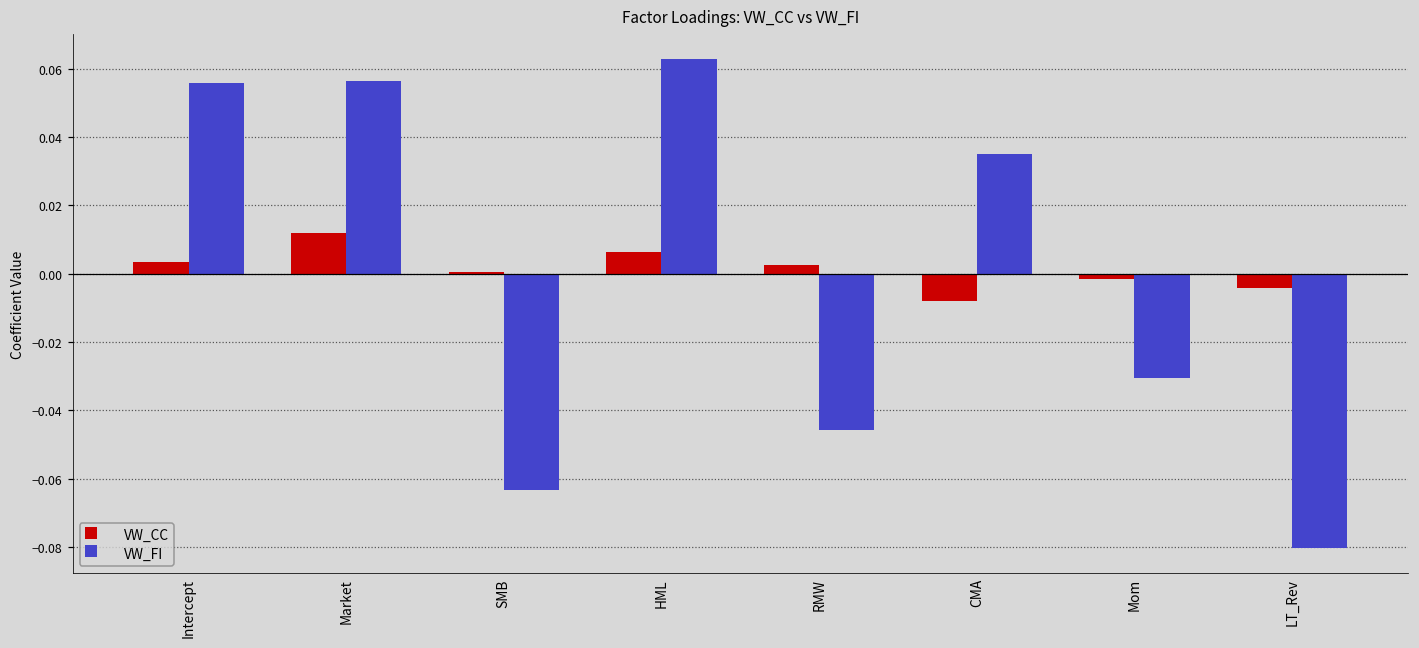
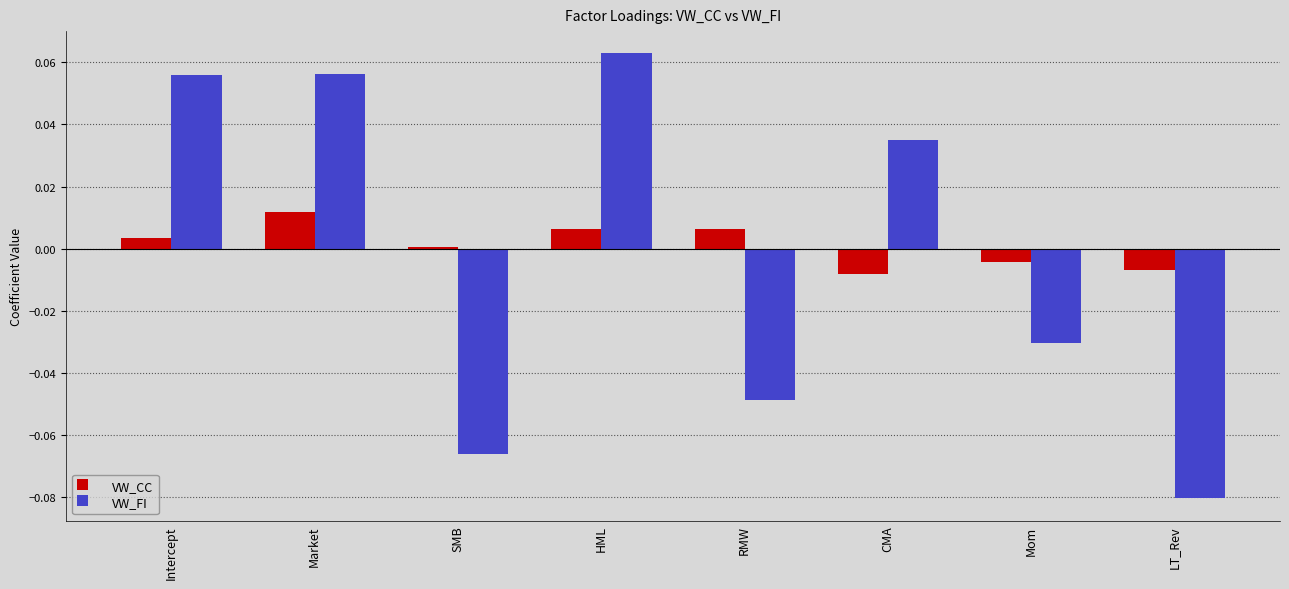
  {
    "VW_CC": {
      "Intercept": 0.004,
      "Market": 0.012,
      "HML": 0.006,
-     "RMW": 0.003,
+     "RMW": 0.006,
      "CMA": -0.008,
-     "Mom": -0.001,
-     "LT_Rev": -0.004
+     "Mom": -0.004,
+     "LT_Rev": -0.007
    },
    "VW_FI": {
      "Intercept": 0.056,
      "Market": 0.056,
-     "SMB": -0.063,
+     "SMB": -0.066,
      "HML": 0.063,
-     "RMW": -0.046,
+     "RMW": -0.049,
      "CMA": 0.035,
      "Mom": -0.030,
      "LT_Rev": -0.080
    }
  }
